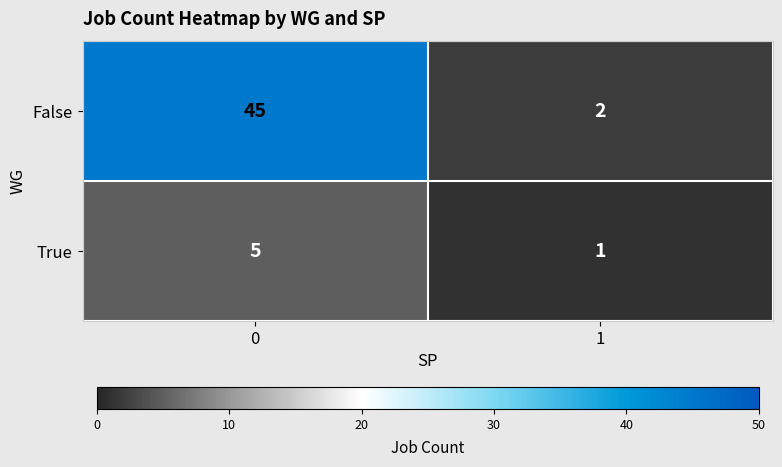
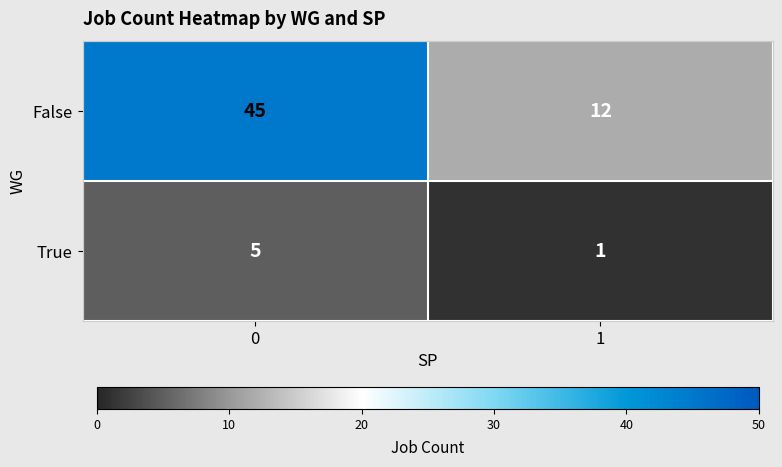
  {
    "False": {
      "0": 45,
-     "1": 2
+     "1": 12
    },
    "True": {
      "0": 5,
      "1": 1
    }
  }
